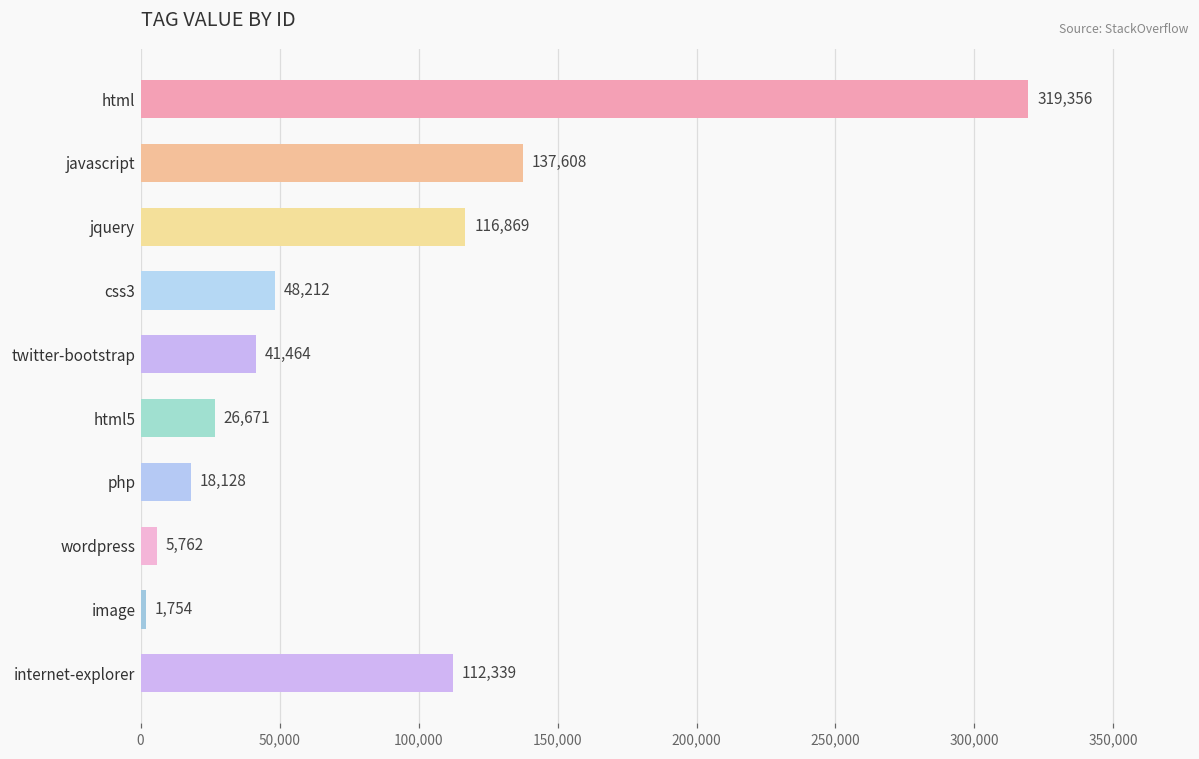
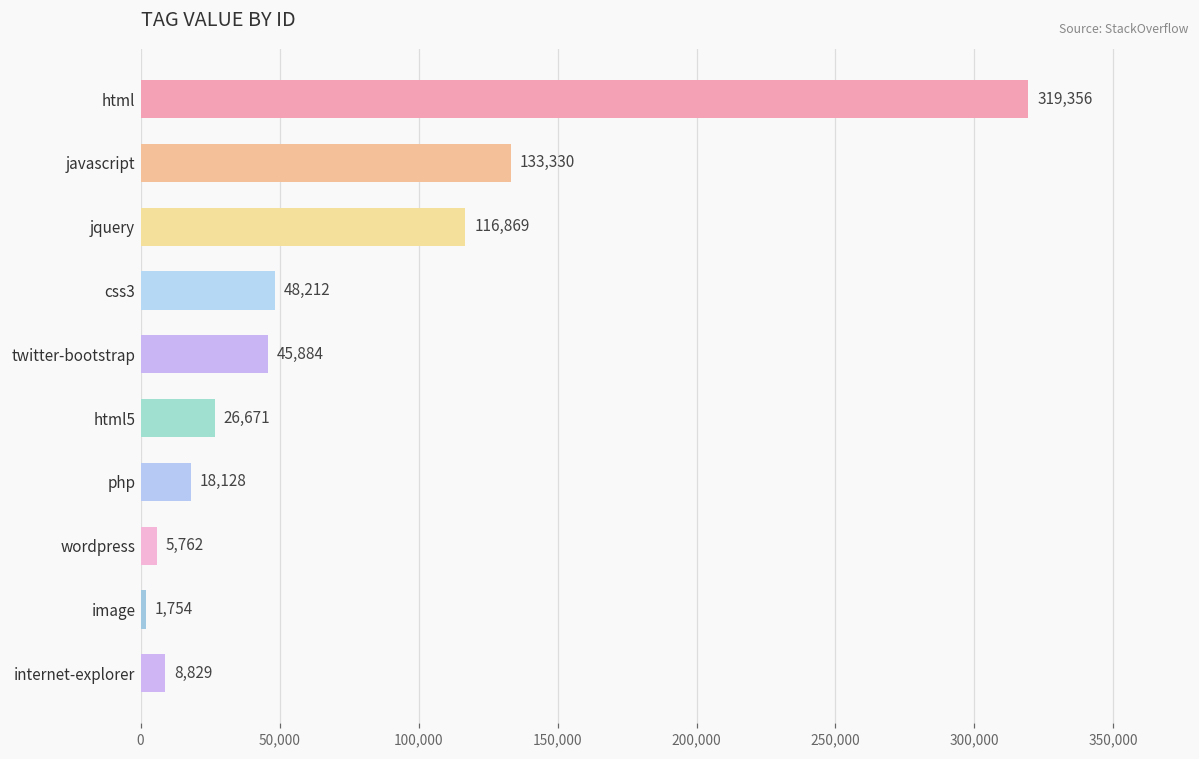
  {
    "html": "319,356",
-   "javascript": "137,608",
+   "javascript": "133,330",
    "jquery": "116,869",
    "css3": "48,212",
-   "twitter-bootstrap": "41,464",
+   "twitter-bootstrap": "45,884",
    "html5": "26,671",
    "php": "18,128",
    "wordpress": "5,762",
    "image": "1,754",
-   "internet-explorer": "112,339"
+   "internet-explorer": "8,829"
  }
